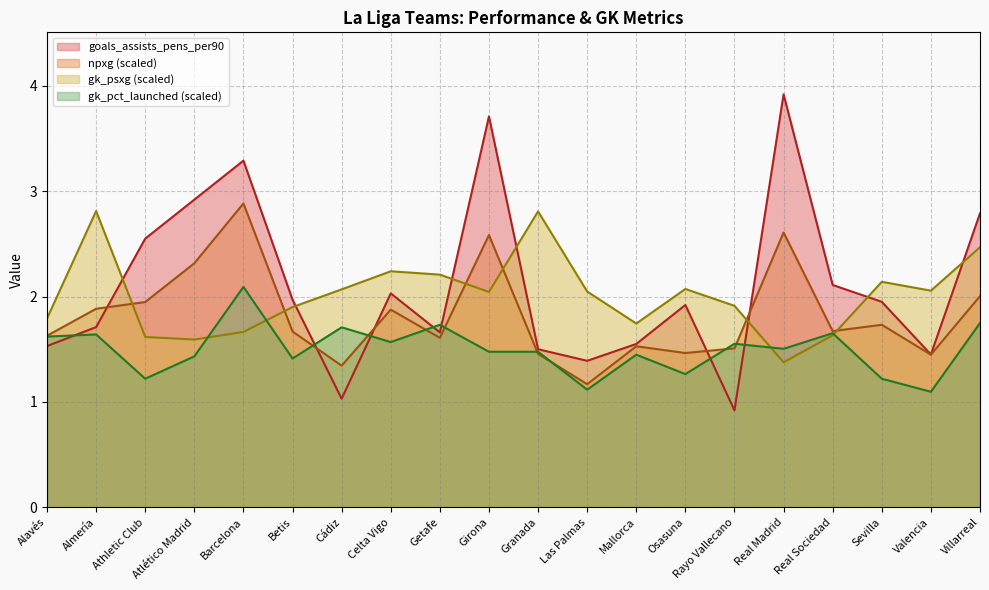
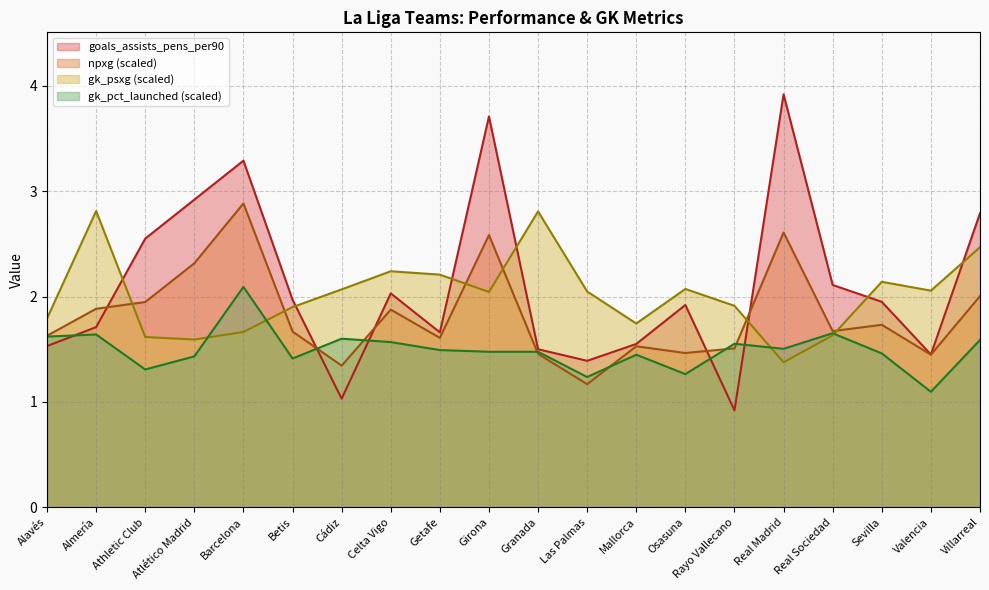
  {
    "gk_pct_launched (scaled)": {
      "Almería": 1.64,
-     "Athletic Club": 1.22,
+     "Athletic Club": 1.31,
      "Atlético Madrid": 1.43,
      "Barcelona": 2.09,
      "Betis": 1.41,
-     "Cádiz": 1.71,
+     "Cádiz": 1.60,
      "Celta Vigo": 1.57,
-     "Getafe": 1.73,
+     "Getafe": 1.49,
      "Girona": 1.48,
-     "Las Palmas": 1.12,
+     "Las Palmas": 1.24,
      "Mallorca": 1.45,
      "Osasuna": 1.26,
      "Rayo Vallecano": 1.55,
      "Real Madrid": 1.50,
-     "Sevilla": 1.22,
+     "Sevilla": 1.46,
      "Valencia": 1.10,
-     "Villarreal": 1.75
+     "Villarreal": 1.59
    }
  }
